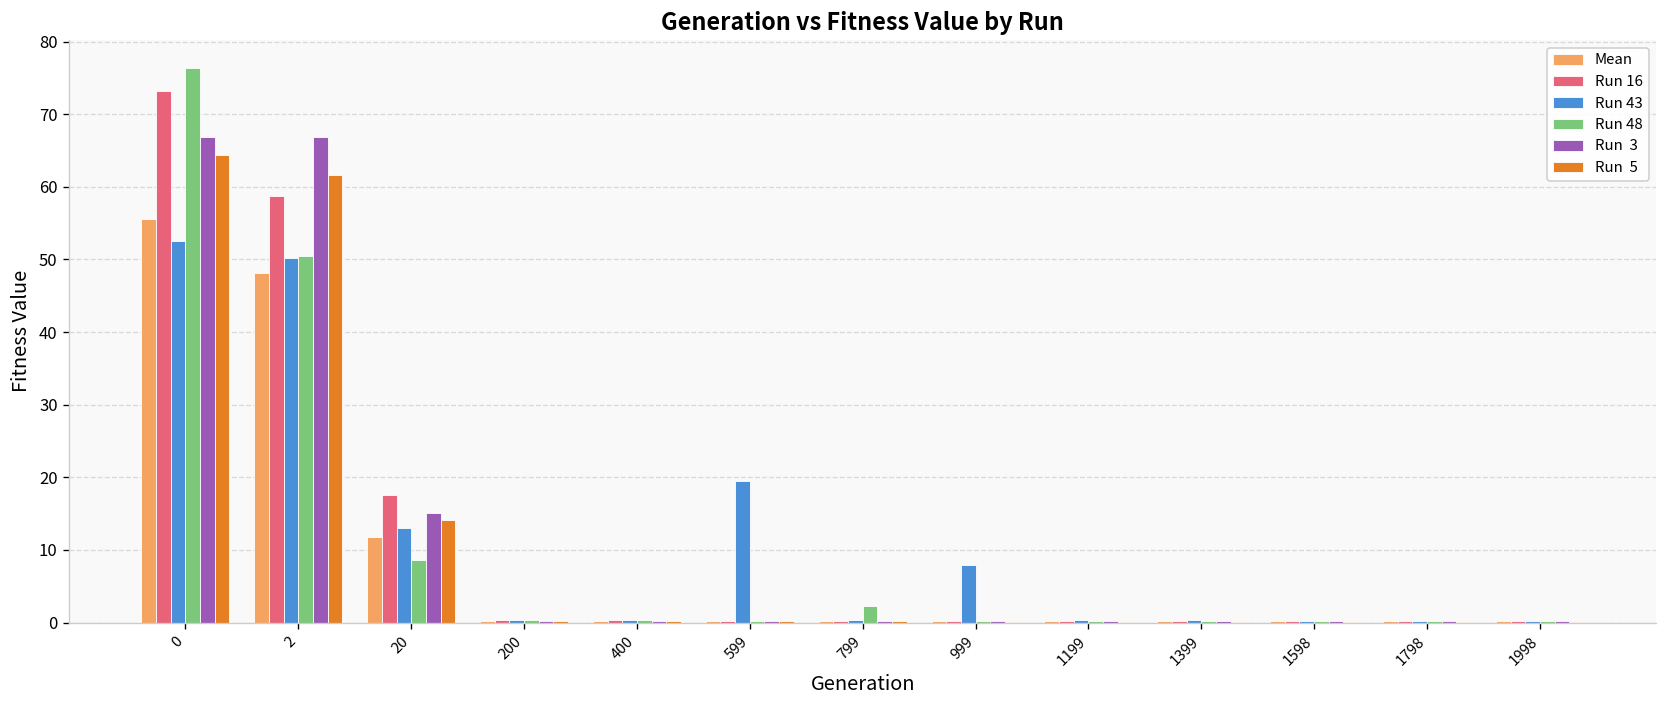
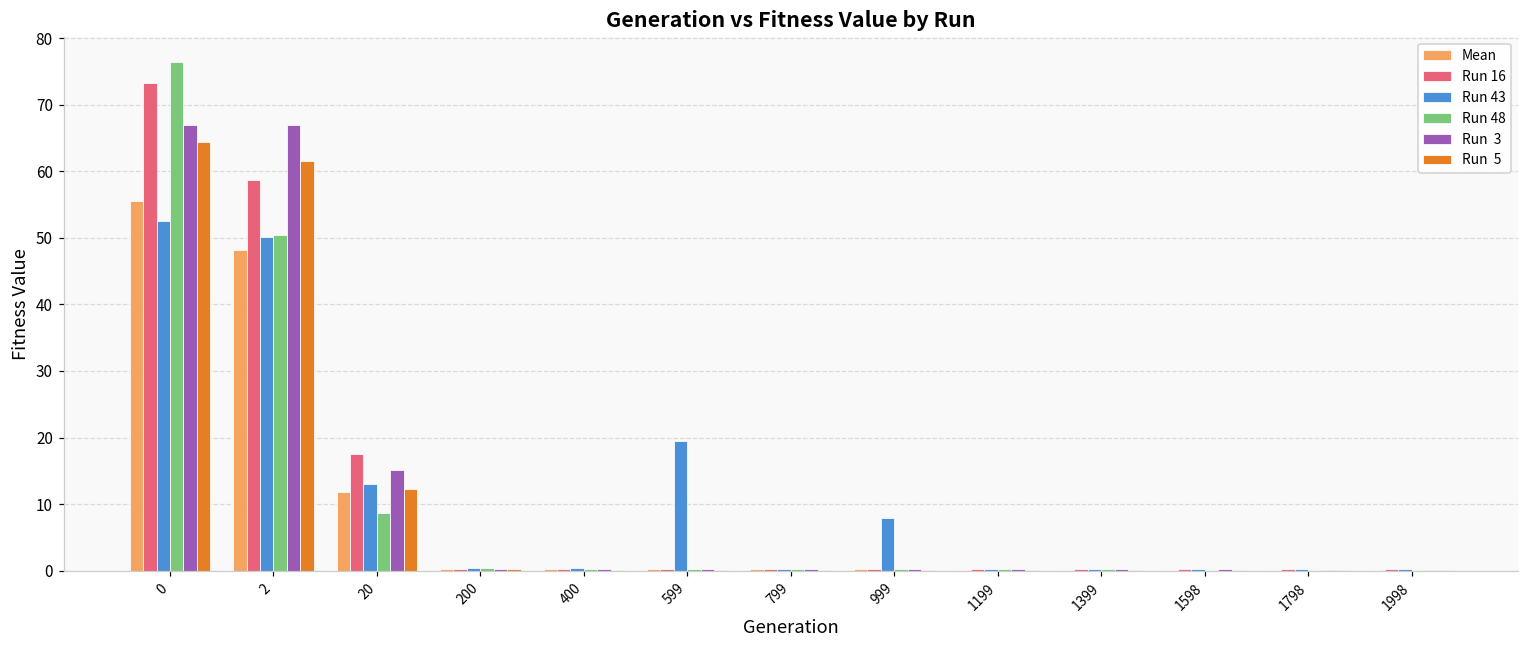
  {
    "Mean": {
      "0": 56,
      "2": 48,
      "20": 12
    },
    "Run 16": {
      "0": 73,
      "2": 59,
      "20": 18
    },
    "Run 43": {
      "0": 53,
      "2": 50,
      "20": 13,
      "599": 19,
      "999": 8
    },
    "Run 48": {
      "0": 76,
      "2": 50,
      "20": 9,
-     "799": 2
+     "799": 0
    },
    "Run 3": {
      "0": 67,
      "2": 67,
      "20": 15
    },
    "Run 5": {
      "0": 64,
      "2": 62,
-     "20": 14
+     "20": 12
    }
  }
